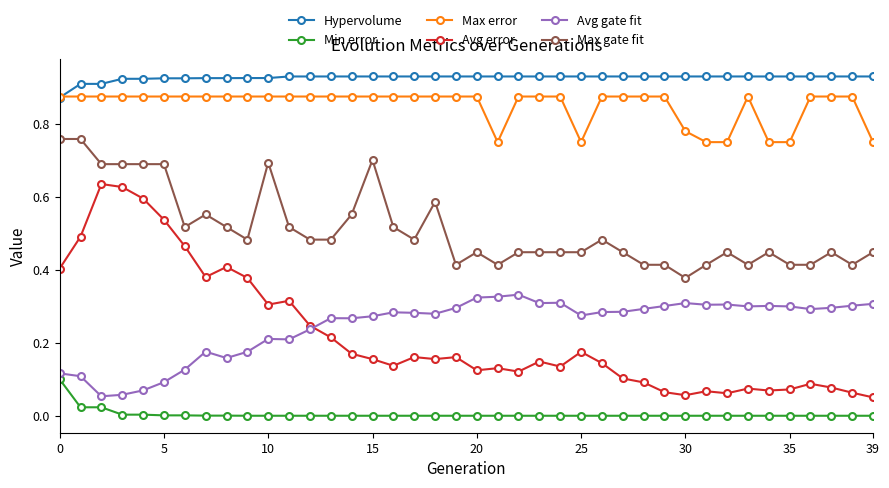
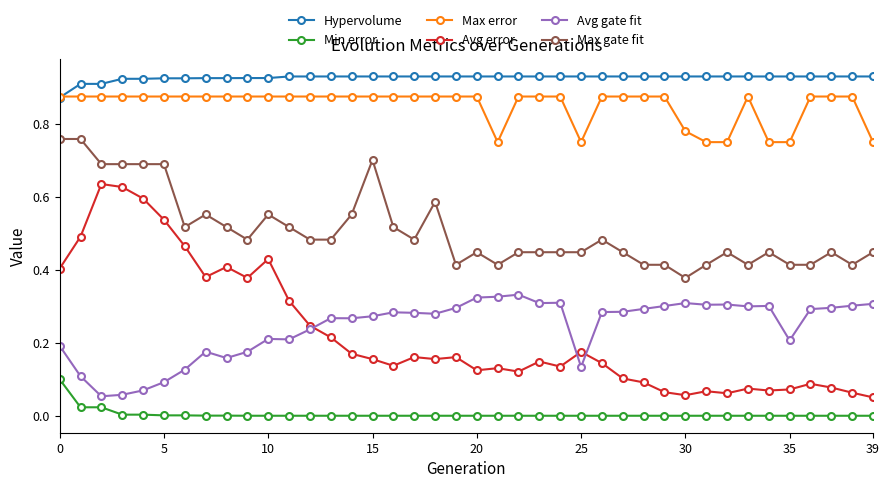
  {
    "Hypervolume": {
      "5": 0.92,
      "10": 0.93,
      "15": 0.93,
      "20": 0.93,
      "25": 0.93,
      "30": 0.93,
      "35": 0.93,
      "39": 0.93
    },
    "Min error": {
      "0": 0.10,
      "5": 0.00,
      "10": 0.00,
      "15": 0.00,
      "20": 0.00,
      "25": 0.00,
      "30": 0.00,
      "35": 0.00,
      "39": 0.00
    },
    "Max error": {
      "5": 0.88,
      "10": 0.88,
      "15": 0.88,
      "20": 0.88,
      "25": 0.75,
      "30": 0.78,
      "35": 0.75,
      "39": 0.75
    },
    "Avg error": {
      "0": 0.40,
      "5": 0.54,
-     "10": 0.30,
+     "10": 0.43,
      "15": 0.16,
      "20": 0.12,
      "25": 0.18,
      "30": 0.06,
      "35": 0.07,
      "39": 0.05
    },
    "Avg gate fit": {
-     "0": 0.12,
+     "0": 0.19,
      "5": 0.09,
      "10": 0.21,
      "15": 0.27,
      "20": 0.32,
-     "25": 0.27,
+     "25": 0.13,
      "30": 0.31,
-     "35": 0.30,
+     "35": 0.21,
      "39": 0.31
    },
    "Max gate fit": {
      "0": 0.76,
      "5": 0.69,
-     "10": 0.69,
+     "10": 0.55,
      "15": 0.70,
      "20": 0.45,
      "25": 0.45,
      "30": 0.38,
      "35": 0.41,
      "39": 0.45
    }
  }
